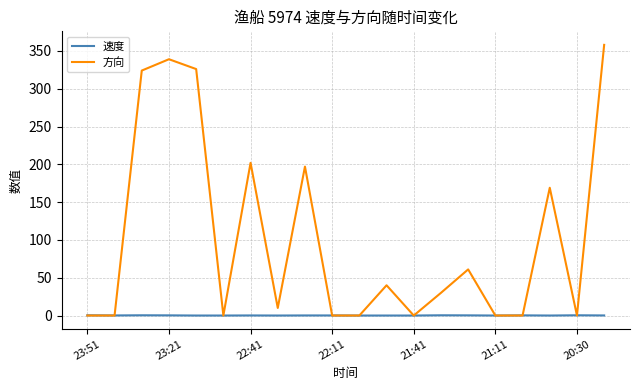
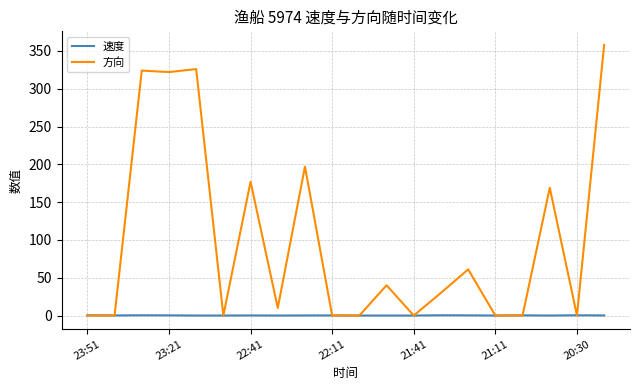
  {
    "速度": {
      "23:21": 0,
      "22:41": 0
    },
    "方向": {
-     "23:21": 340,
-     "22:41": 200
+     "23:21": 320,
+     "22:41": 180
    }
  }
